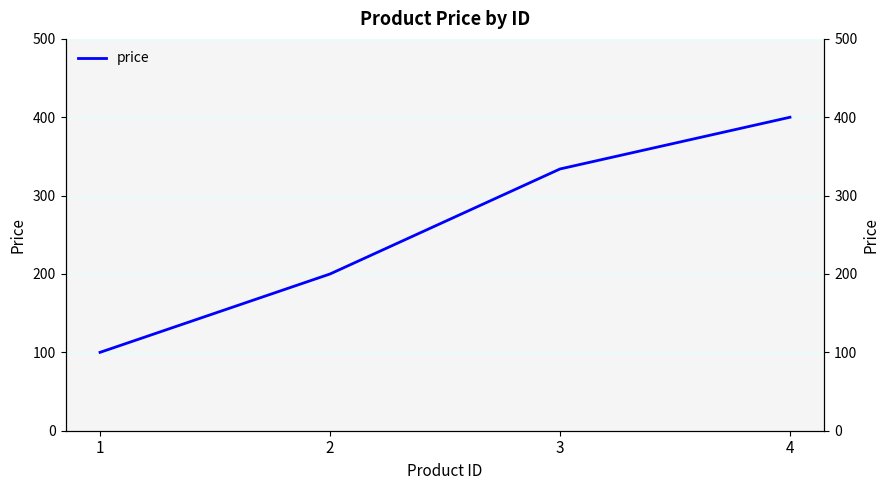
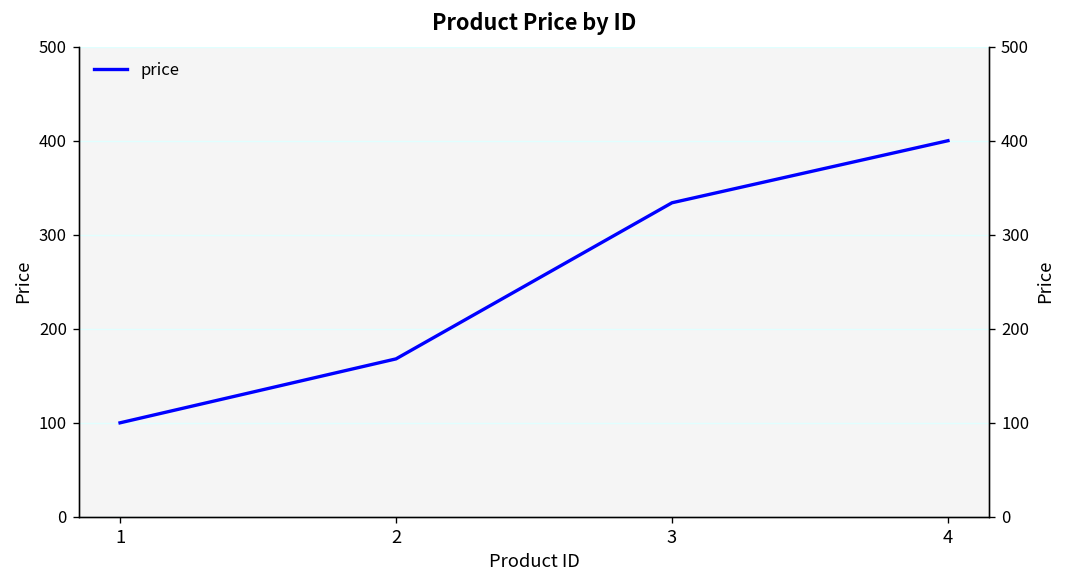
  {
    "1": 100,
-   "2": 200,
+   "2": 170,
    "3": 330,
    "4": 400
  }
